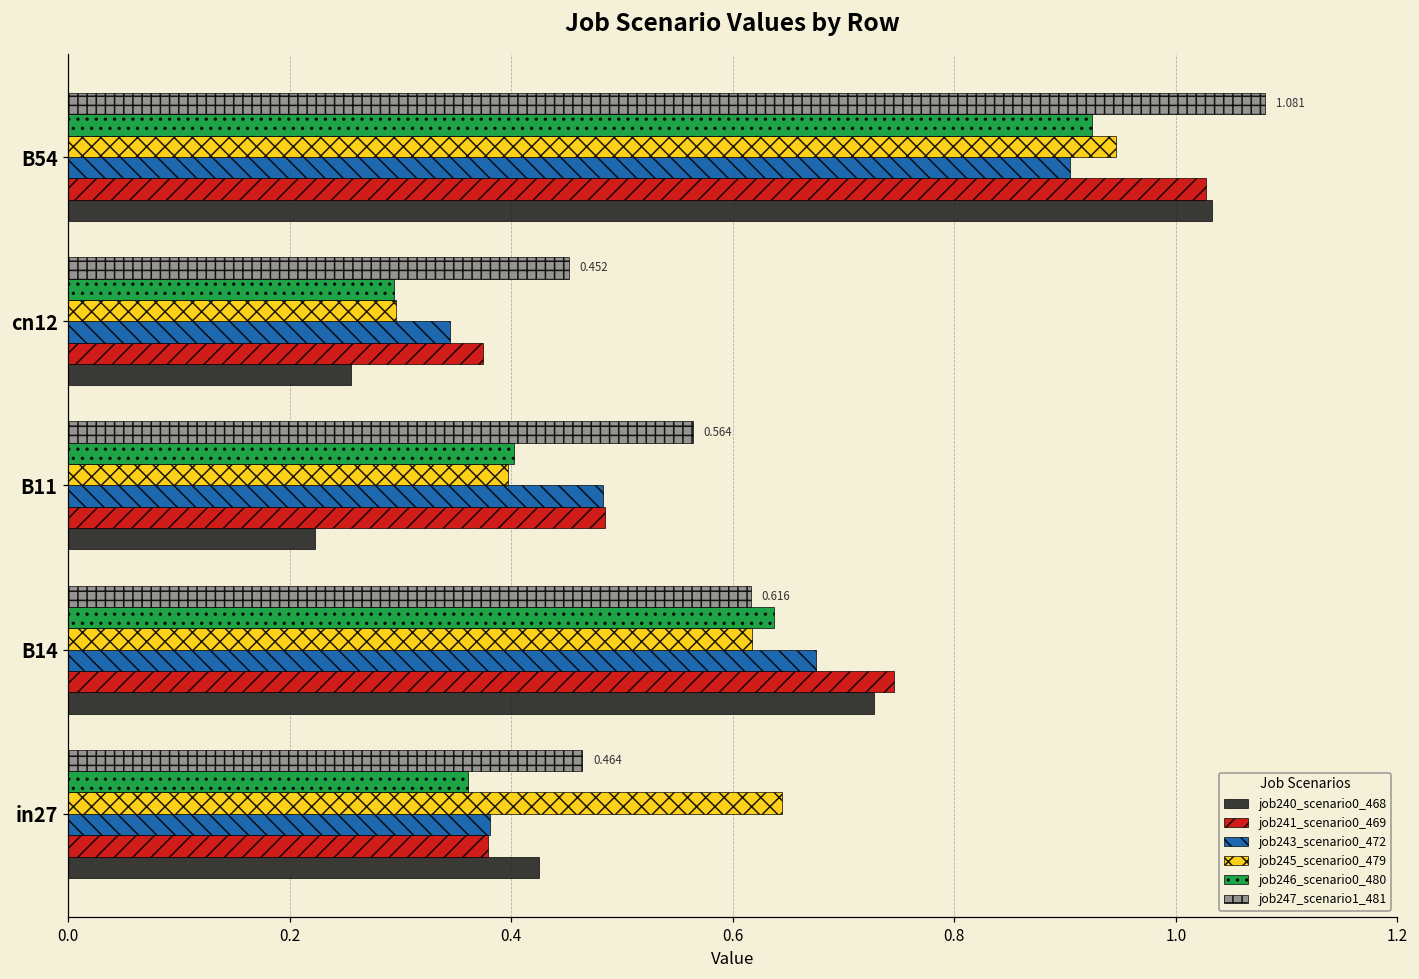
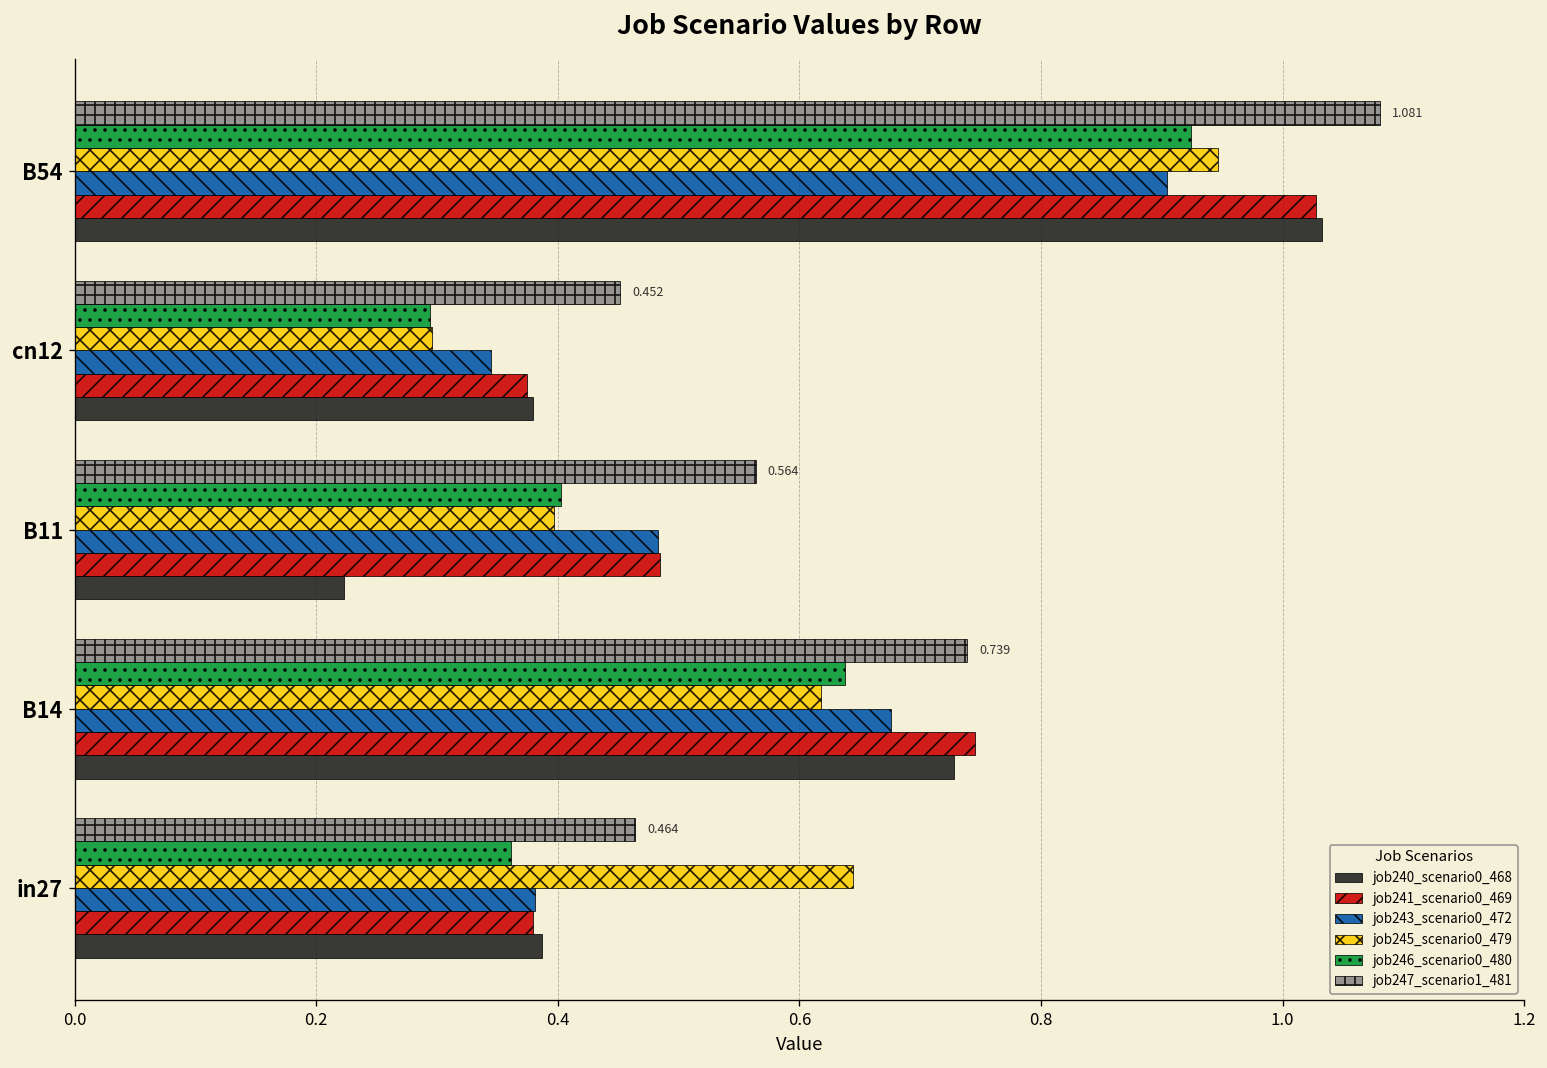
  {
    "job240_scenario0_468": {
      "B54": 1.033,
-     "cn12": 0.256,
+     "cn12": 0.380,
      "B11": 0.223,
      "B14": 0.728,
-     "in27": 0.425
+     "in27": 0.387
    },
    "job241_scenario0_469": {
      "B54": 1.027,
      "cn12": 0.375,
      "B11": 0.484,
      "B14": 0.745,
      "in27": 0.379
    },
    "job243_scenario0_472": {
      "B54": 0.904,
      "cn12": 0.345,
      "B11": 0.483,
      "B14": 0.675,
      "in27": 0.381
    },
    "job245_scenario0_479": {
      "B54": 0.946,
      "cn12": 0.296,
      "B11": 0.397,
      "B14": 0.618,
      "in27": 0.644
    },
    "job246_scenario0_480": {
      "B54": 0.924,
      "cn12": 0.294,
      "B11": 0.403,
      "B14": 0.637,
      "in27": 0.361
    },
    "job247_scenario1_481": {
      "B54": 1.081,
      "cn12": 0.452,
      "B11": 0.564,
-     "B14": 0.616,
+     "B14": 0.739,
      "in27": 0.464
    }
  }
